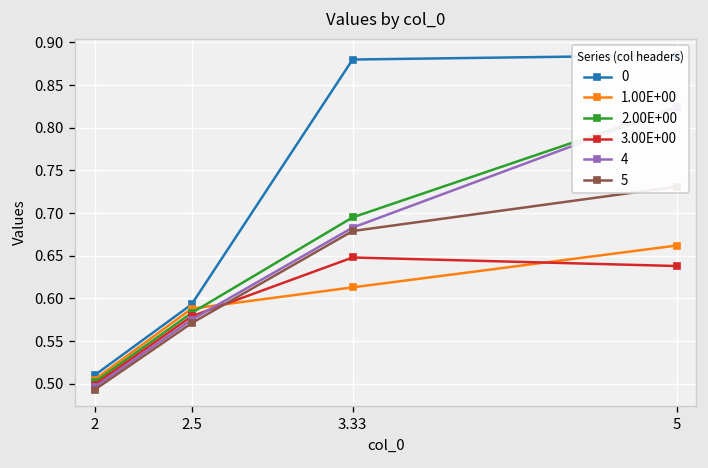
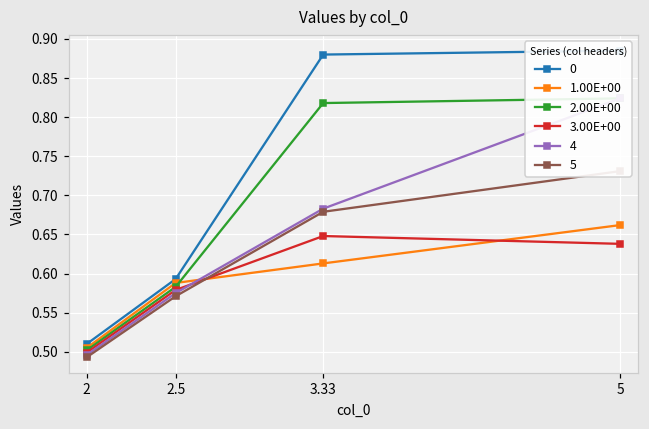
  {
    "0": {
      "2": 0.51,
      "2.5": 0.59,
      "3.33": 0.88
    },
    "1.00E+00": {
      "2.5": 0.59,
      "3.33": 0.61,
      "5": 0.66
    },
    "2.00E+00": {
      "2.5": 0.58,
-     "3.33": 0.70
+     "3.33": 0.82
    },
    "3.00E+00": {
      "2.5": 0.58,
      "3.33": 0.65,
      "5": 0.64
    },
    "4": {
      "2.5": 0.58,
      "3.33": 0.68
    },
    "5": {
      "2.5": 0.57,
      "3.33": 0.68,
      "5": 0.73
    }
  }
